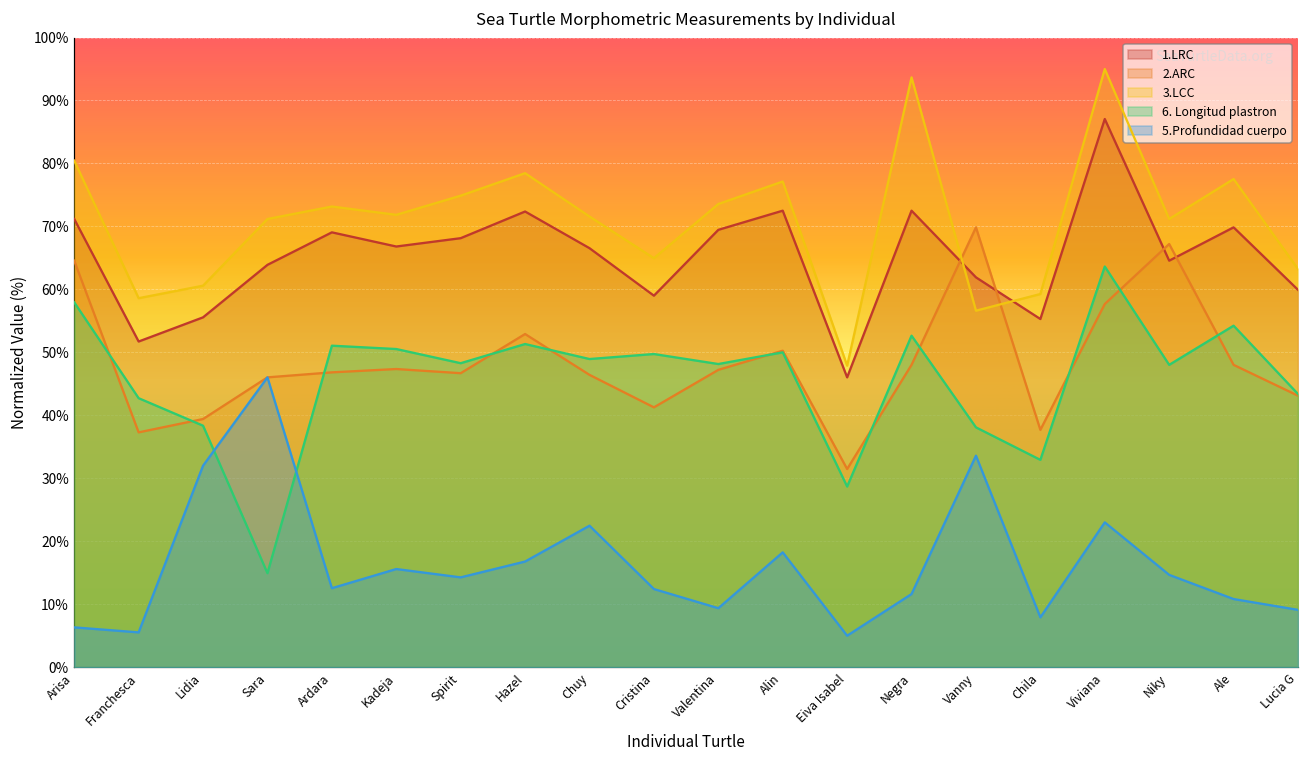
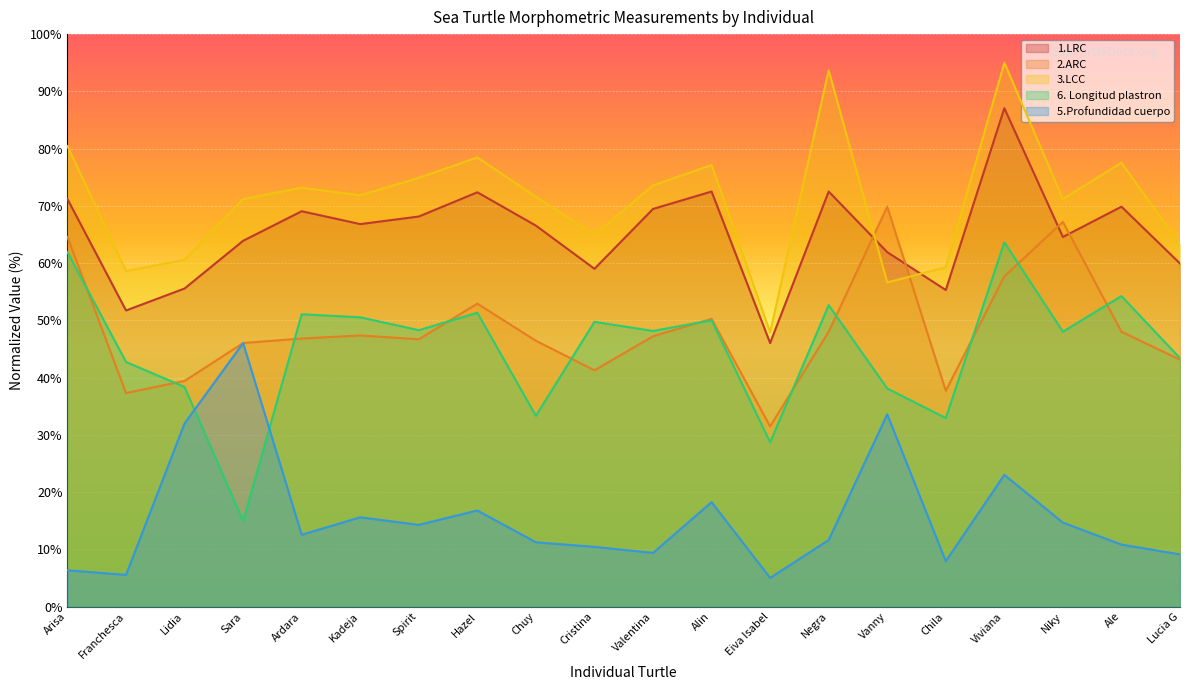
  {
    "6. Longitud plastron": {
-     "Arisa": "58%",
+     "Arisa": "62%",
      "Franchesca": "43%",
      "Lidia": "38%",
      "Sara": "15%",
      "Ardara": "51%",
      "Kadeja": "51%",
      "Spirit": "48%",
      "Hazel": "51%",
-     "Chuy": "49%",
+     "Chuy": "33%",
      "Cristina": "50%",
      "Valentina": "48%",
      "Eiva Isabel": "29%",
      "Negra": "53%",
      "Vanny": "38%",
      "Chila": "33%",
      "Viviana": "64%",
      "Niky": "48%",
      "Ale": "54%"
    },
    "5.Profundidad cuerpo": {
      "Arisa": "6%",
      "Franchesca": "6%",
      "Lidia": "32%",
      "Ardara": "13%",
      "Kadeja": "16%",
      "Spirit": "14%",
      "Hazel": "17%",
-     "Chuy": "22%",
-     "Cristina": "12%",
+     "Chuy": "11%",
+     "Cristina": "10%",
      "Valentina": "9%",
      "Alin": "18%",
      "Eiva Isabel": "5%",
      "Negra": "12%",
      "Vanny": "34%",
      "Chila": "8%",
      "Viviana": "23%",
      "Niky": "15%",
      "Ale": "11%",
      "Lucia G": "9%"
    }
  }
